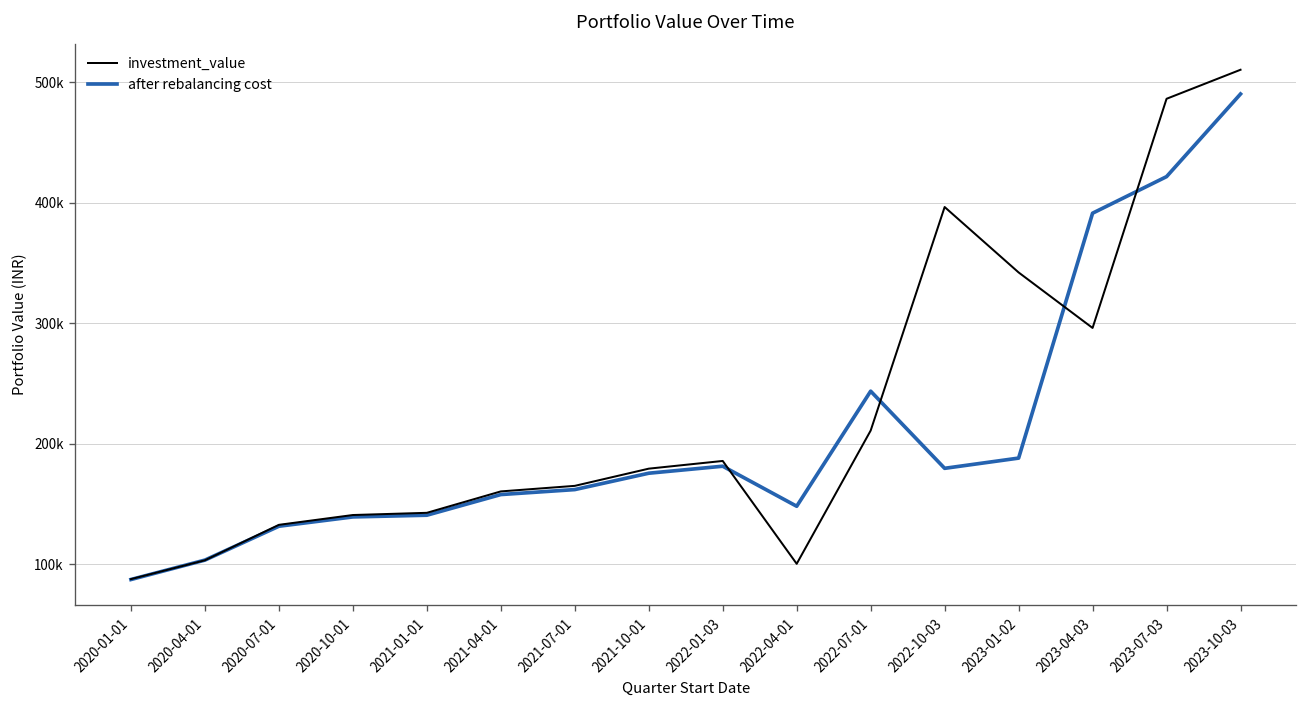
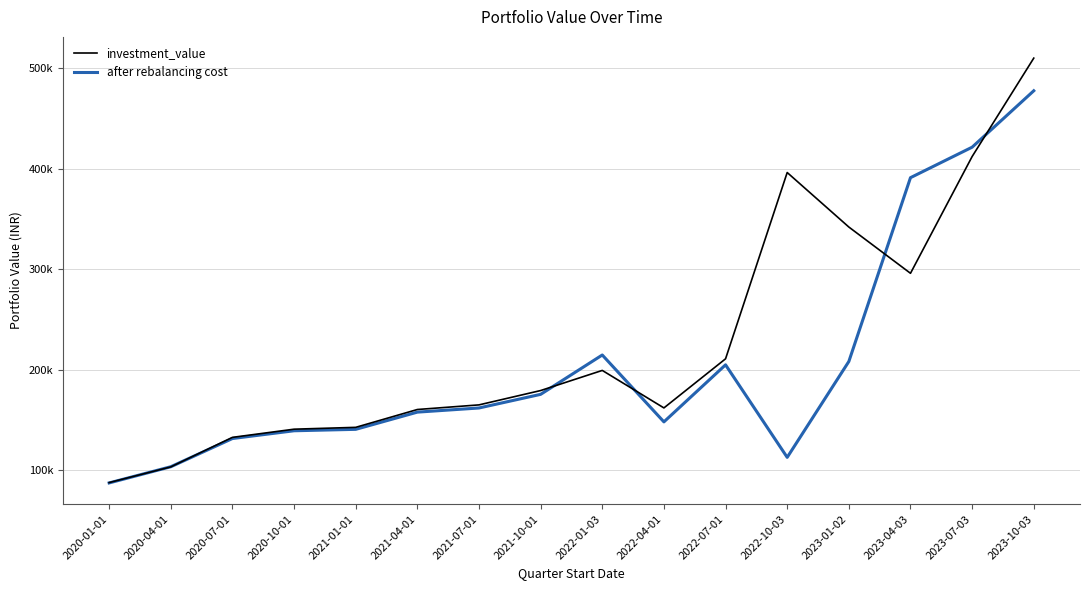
  {
    "investment_value": {
      "2021-04-01": 160000,
      "2021-07-01": 165000,
      "2021-10-01": 179000,
-     "2022-01-03": 186000,
-     "2022-04-01": 100000,
+     "2022-01-03": 199000,
+     "2022-04-01": 162000,
      "2022-07-01": 211000,
      "2022-10-03": 396000,
      "2023-01-02": 342000,
      "2023-04-03": 296000,
-     "2023-07-03": 486000,
+     "2023-07-03": 412000,
      "2023-10-03": 510000
    },
    "after rebalancing cost": {
      "2021-04-01": 158000,
      "2021-07-01": 162000,
      "2021-10-01": 175000,
-     "2022-01-03": 181000,
+     "2022-01-03": 215000,
      "2022-04-01": 148000,
-     "2022-07-01": 244000,
-     "2022-10-03": 179000,
-     "2023-01-02": 188000,
+     "2022-07-01": 205000,
+     "2022-10-03": 113000,
+     "2023-01-02": 208000,
      "2023-04-03": 391000,
      "2023-07-03": 422000,
-     "2023-10-03": 490000
+     "2023-10-03": 478000
    }
  }
